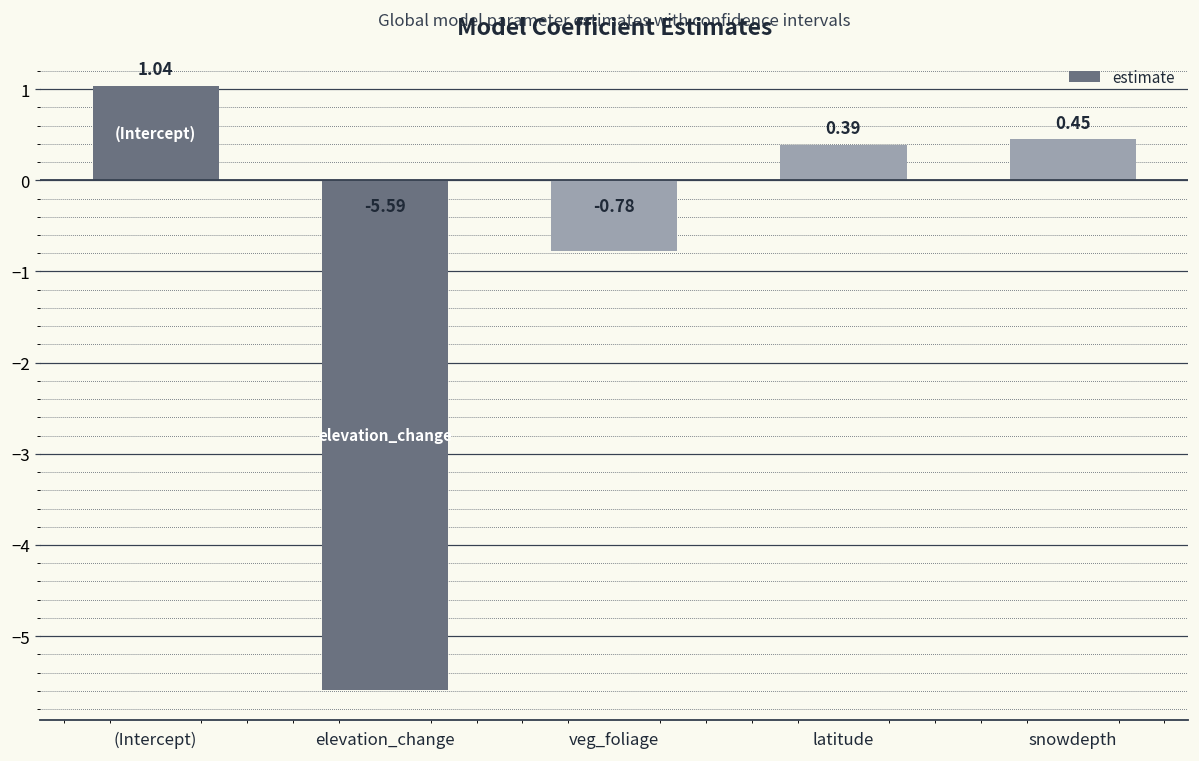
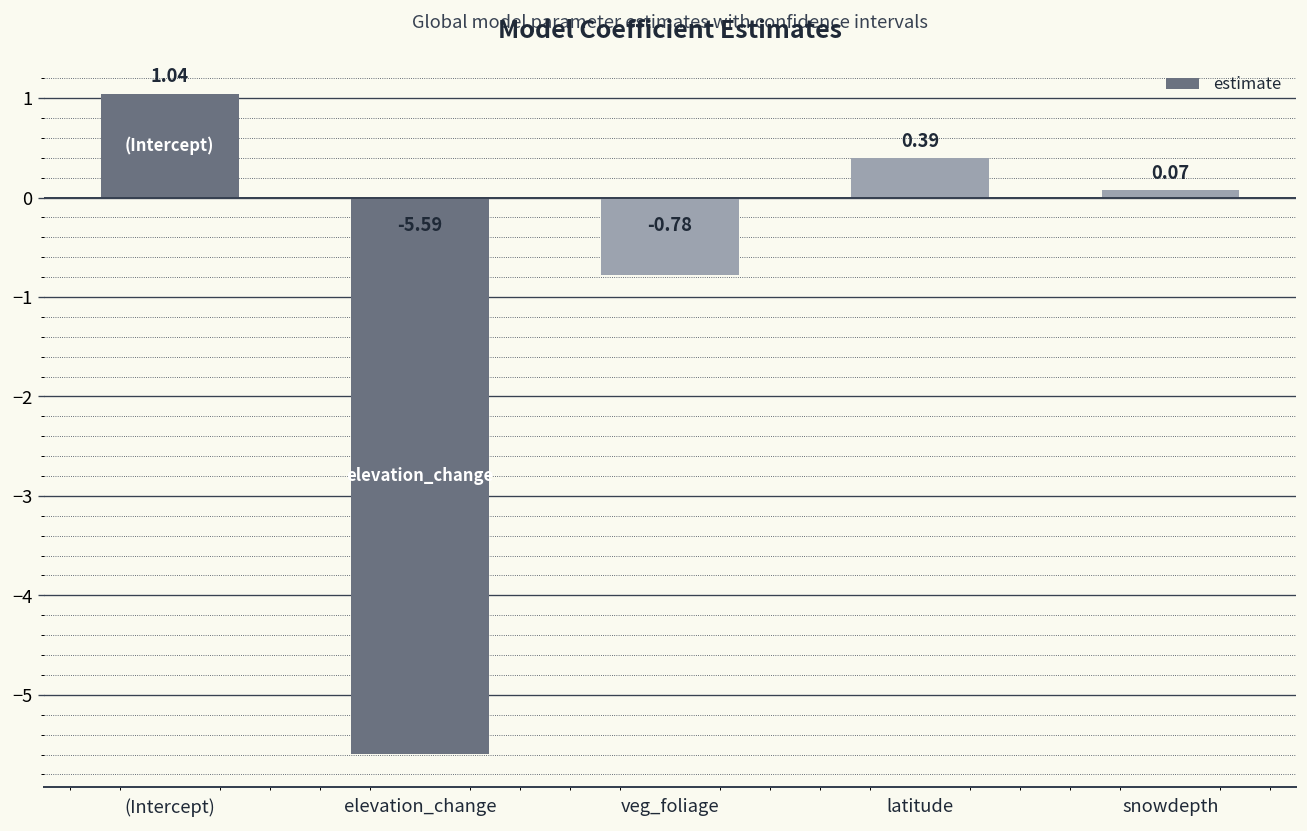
  {
    "(Intercept)": 1.04,
    "elevation_change": -5.59,
    "veg_foliage": -0.78,
    "latitude": 0.39,
-   "snowdepth": 0.45
+   "snowdepth": 0.07
  }
